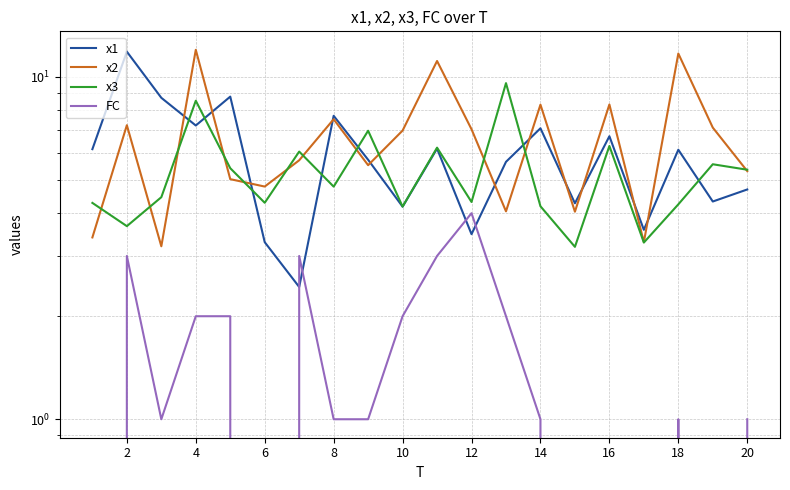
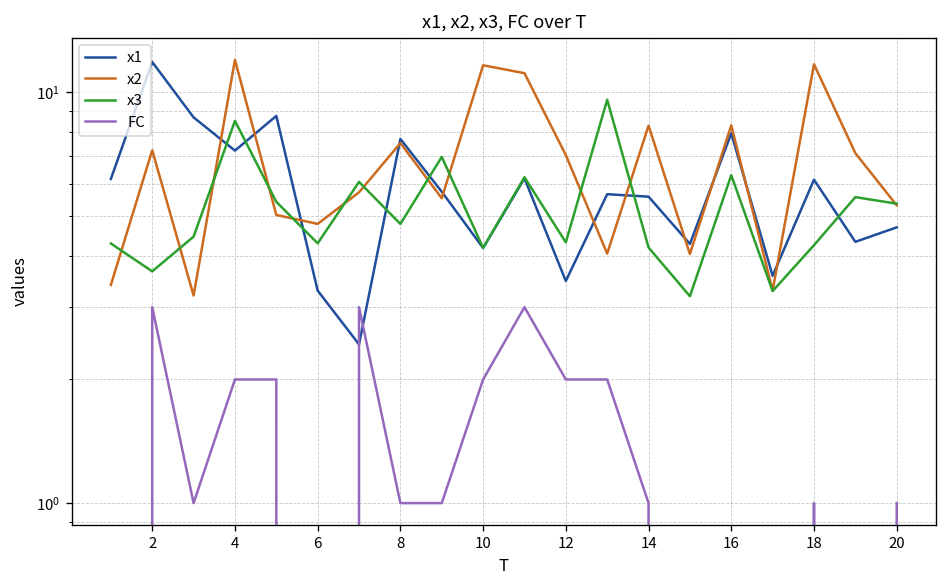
  {
    "x1": {
      "2": 11.9,
      "4": 7.2,
      "6": 3.3,
      "8": 7.7,
      "12": 3.5,
-     "14": 7.1,
-     "16": 6.7,
+     "14": 5.6,
+     "16": 8.0,
      "18": 6.1,
      "20": 4.7
    },
    "x2": {
      "2": 7.2,
      "4": 12.0,
      "6": 4.8,
      "8": 7.5,
-     "10": 7.0,
+     "10": 11.6,
      "12": 7.0,
      "14": 8.3,
      "16": 8.3,
      "18": 11.7
    },
    "x3": {
      "2": 3.7,
      "4": 8.5,
      "6": 4.3,
      "8": 4.8,
      "12": 4.3,
      "14": 4.2,
      "16": 6.3,
      "18": 4.2
    },
    "FC": {
      "2": 3,
      "4": 2,
      "8": 1,
      "10": 2,
-     "12": 4,
+     "12": 2,
      "14": 1,
      "18": 1,
      "20": 1
    }
  }
